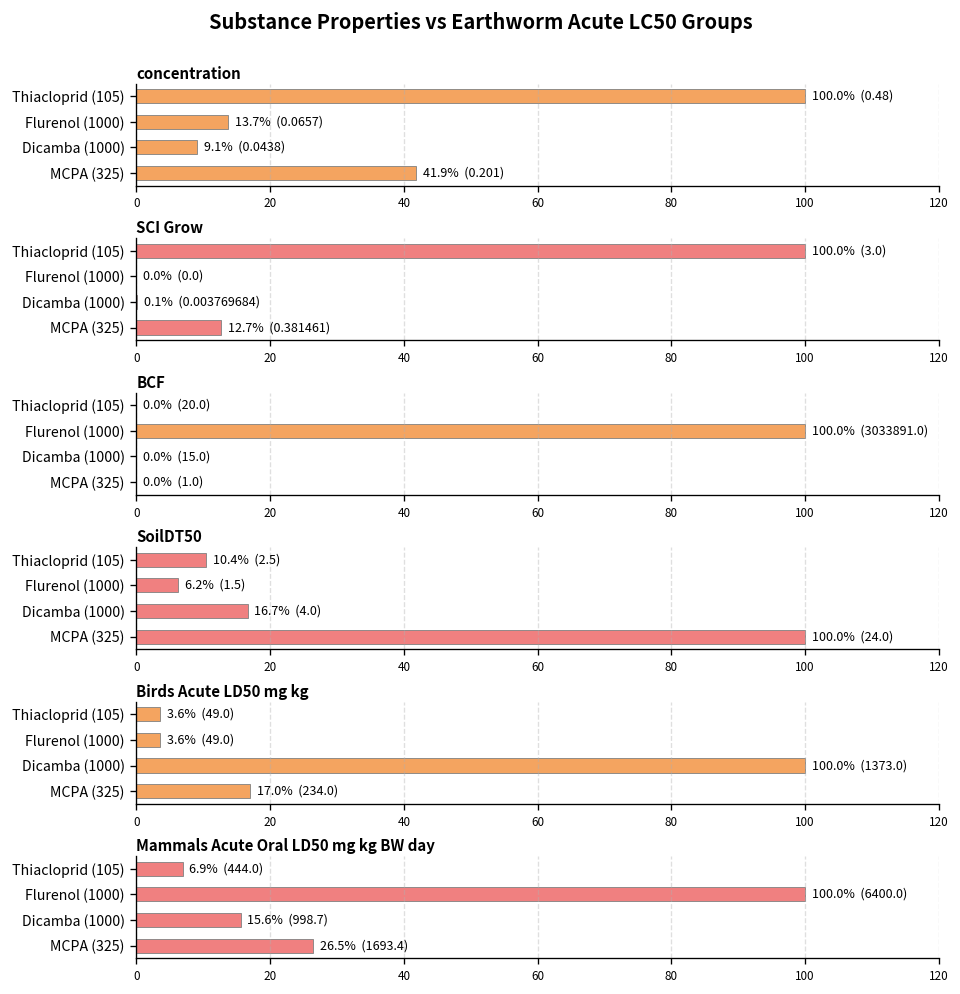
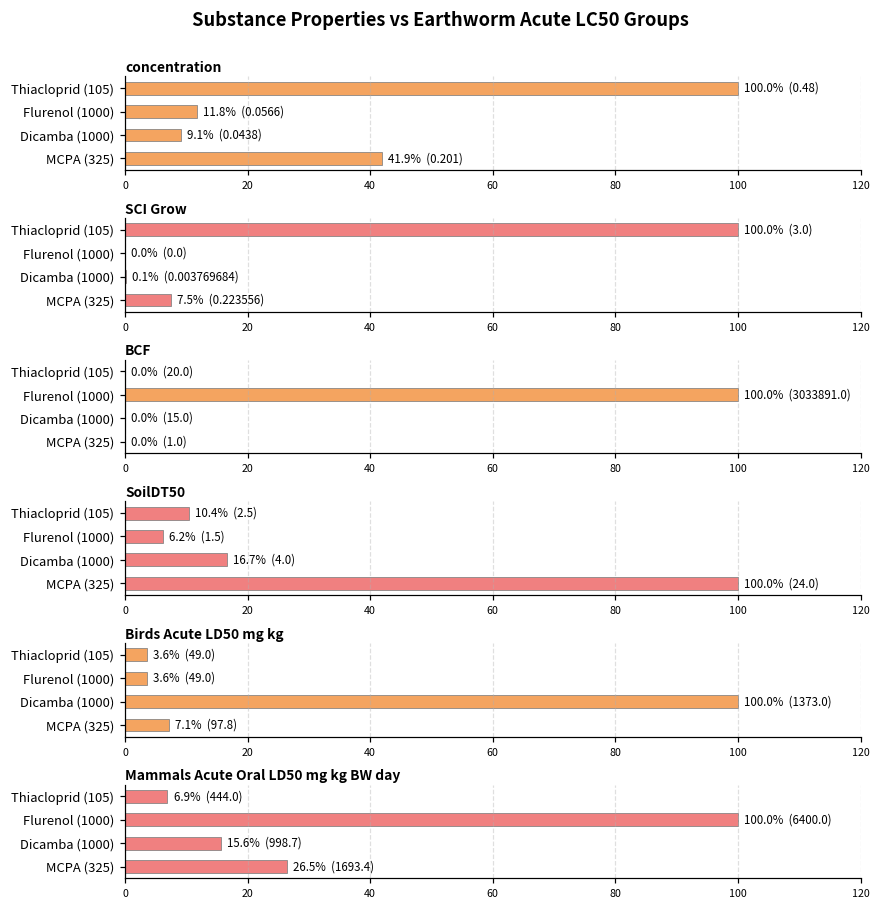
  {
    "concentration": {
      "Thiacloprid (105)": "100.0%",
-     "Flurenol (1000)": "13.7% (0.0657)",
+     "Flurenol (1000)": "11.8% (0.0566)",
      "Dicamba (1000)": "9.1%",
      "MCPA (325)": "41.9%"
    },
    "SCI Grow": {
      "Thiacloprid (105)": "100.0%",
      "Flurenol (1000)": "0.0%",
      "Dicamba (1000)": "0.1%",
-     "MCPA (325)": "12.7% (0.381461)"
+     "MCPA (325)": "7.5% (0.223556)"
    },
    "BCF": {
      "Thiacloprid (105)": "0.0%",
      "Flurenol (1000)": "100.0%",
      "Dicamba (1000)": "0.0%",
      "MCPA (325)": "0.0%"
    },
    "SoilDT50": {
      "Thiacloprid (105)": "10.4%",
      "Flurenol (1000)": "6.2%",
      "Dicamba (1000)": "16.7%",
      "MCPA (325)": "100.0%"
    },
    "Birds Acute LD50 mg kg": {
      "Thiacloprid (105)": "3.6%",
      "Flurenol (1000)": "3.6%",
      "Dicamba (1000)": "100.0%",
-     "MCPA (325)": "17.0% (234.0)"
+     "MCPA (325)": "7.1% (97.8)"
    },
    "Mammals Acute Oral LD50 mg kg BW day": {
      "Thiacloprid (105)": "6.9%",
      "Flurenol (1000)": "100.0%",
      "Dicamba (1000)": "15.6%",
      "MCPA (325)": "26.5%"
    }
  }
